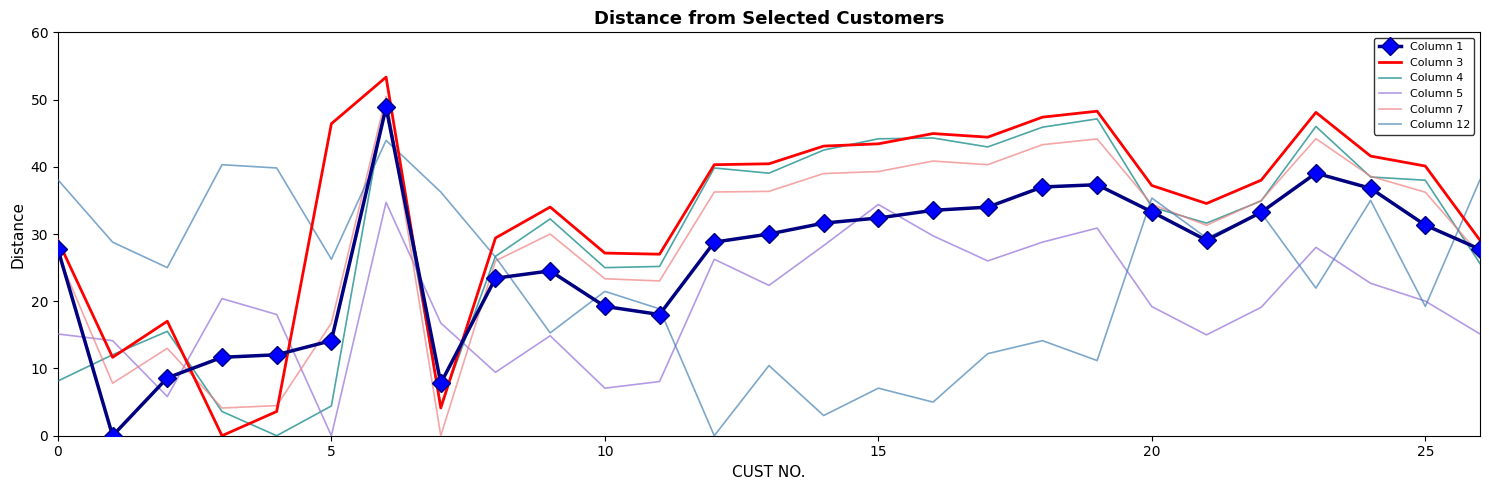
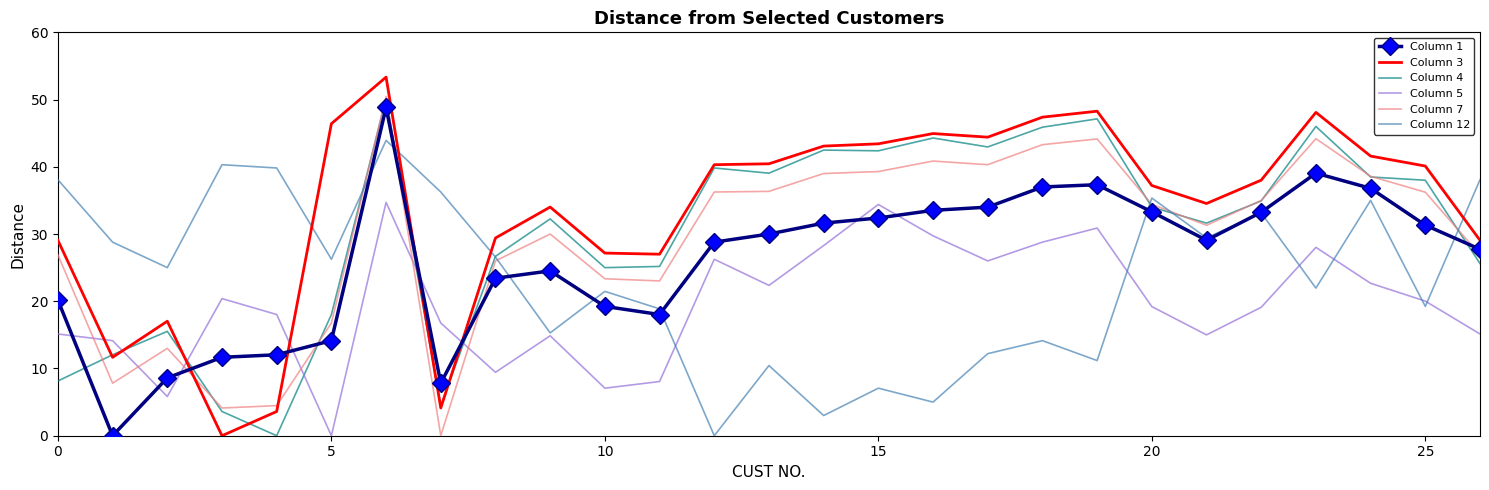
  {
    "Column 1": {
-     "0": 28,
+     "0": 20,
      "5": 14,
      "10": 19,
      "15": 32,
      "20": 33,
      "25": 31
    },
    "Column 3": {
      "0": 29,
      "5": 46,
      "10": 27,
      "15": 43,
      "20": 37,
      "25": 40
    },
    "Column 4": {
      "0": 8,
-     "5": 4,
+     "5": 18,
      "10": 25,
-     "15": 44,
+     "15": 42,
      "20": 34,
      "25": 38
    },
    "Column 5": {
      "0": 15,
      "5": 0,
      "10": 7,
      "15": 34,
      "20": 19,
      "25": 20
    },
    "Column 7": {
      "0": 27,
      "5": 17,
      "10": 23,
      "15": 39,
      "20": 34,
      "25": 36
    },
    "Column 12": {
      "0": 38,
      "5": 26,
      "10": 21,
      "15": 7,
      "20": 35,
      "25": 19
    }
  }
